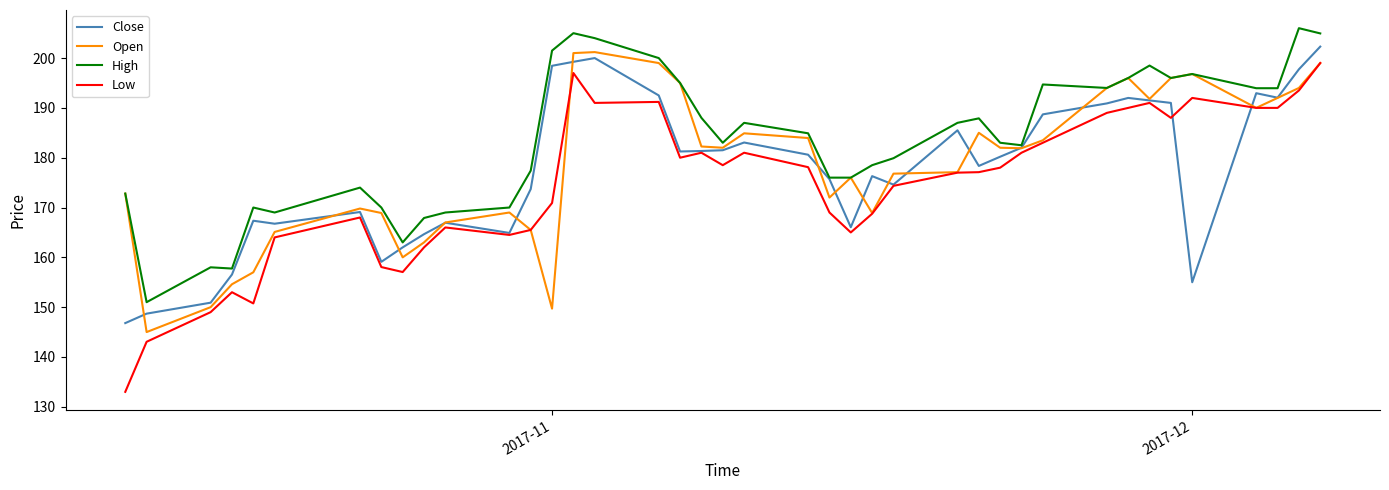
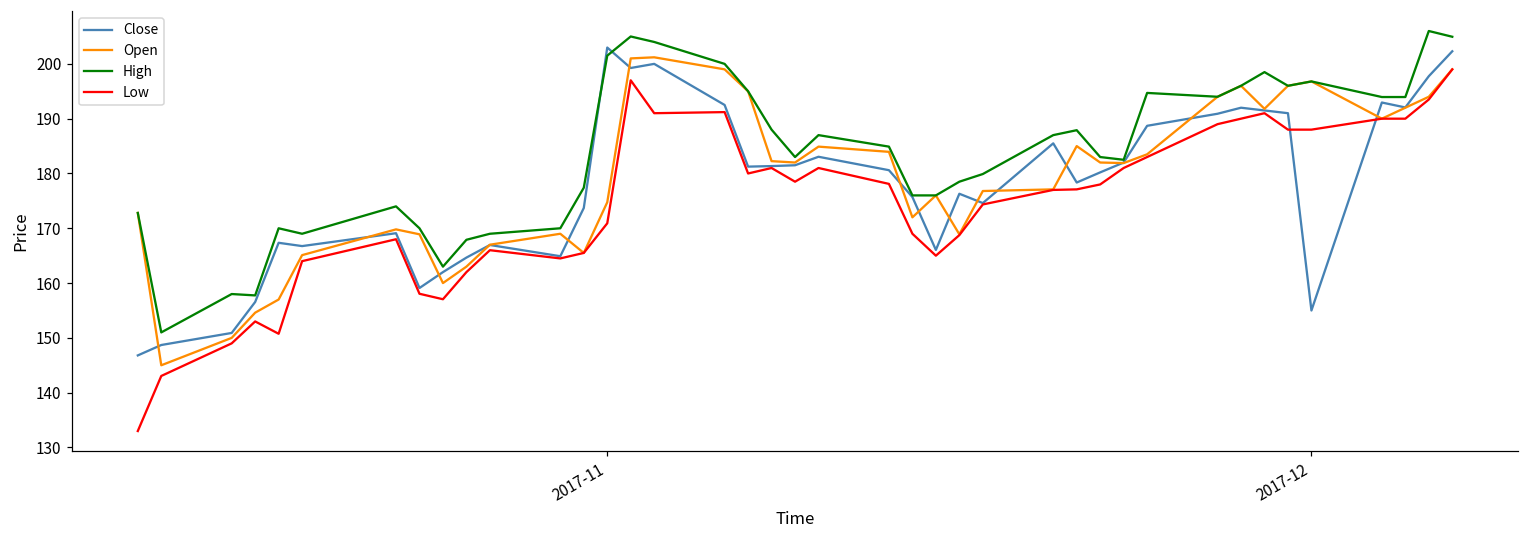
  {
    "Close": {
-     "2017-11": 198,
+     "2017-11": 203,
      "2017-12": 155
    },
    "Open": {
-     "2017-11": 150
+     "2017-11": 175
    },
    "High": {
      "2017-11": 202
    },
    "Low": {
      "2017-11": 171,
-     "2017-12": 192
+     "2017-12": 188
    }
  }
